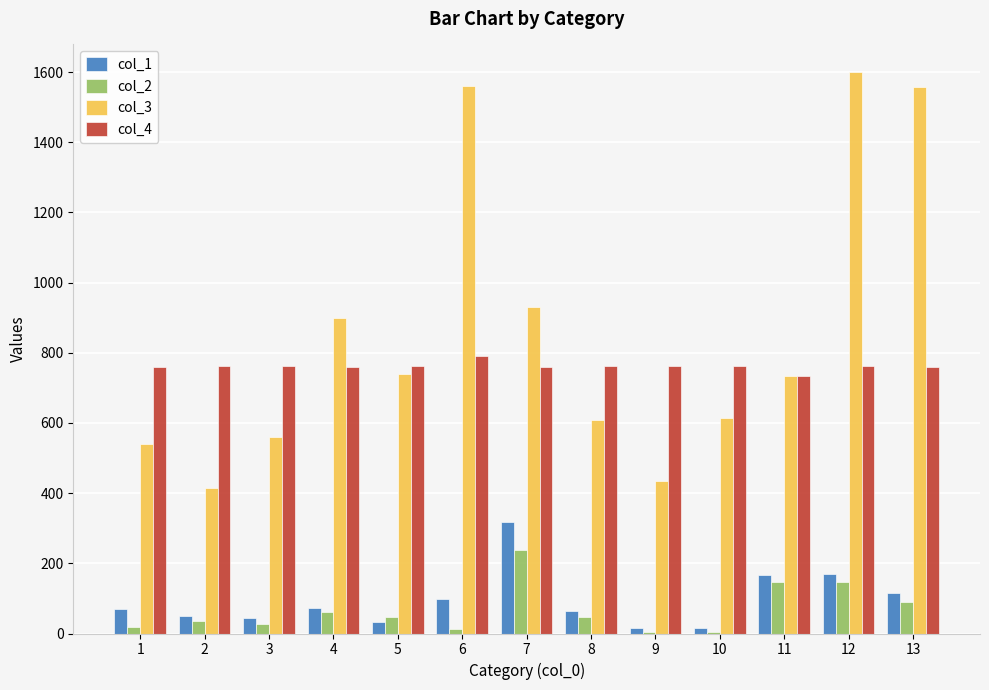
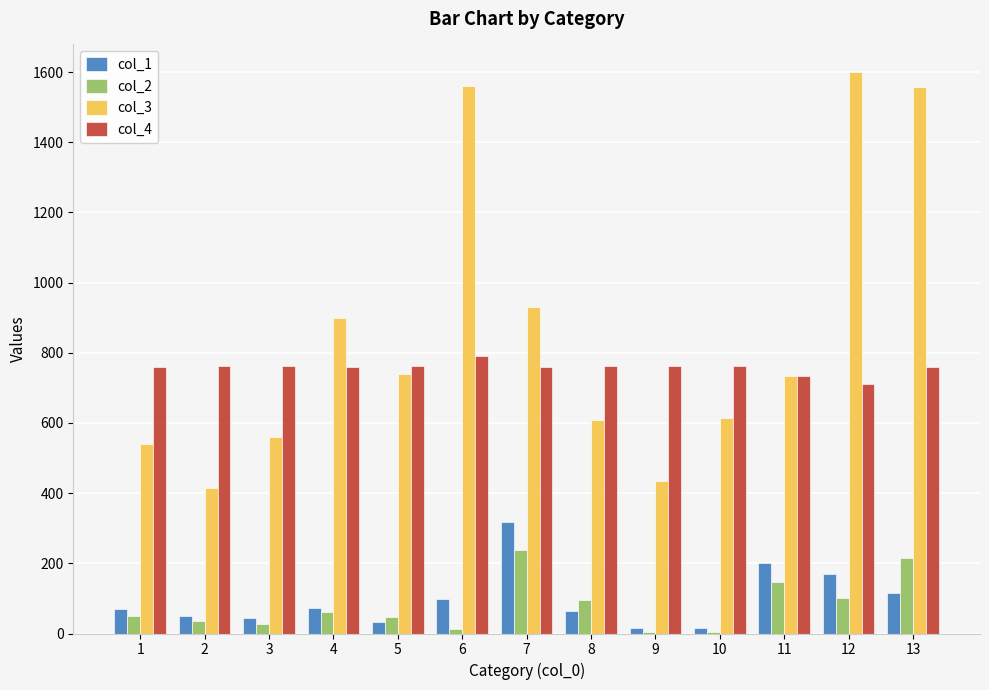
  {
    "col_1": {
      "1": 70,
      "2": 50,
      "3": 40,
      "4": 70,
      "5": 30,
      "6": 100,
      "7": 320,
      "8": 60,
      "9": 20,
      "10": 20,
-     "11": 170,
+     "11": 200,
      "12": 170,
      "13": 120
    },
    "col_2": {
-     "1": 20,
+     "1": 50,
      "2": 40,
      "3": 30,
      "4": 60,
      "5": 50,
      "6": 10,
      "7": 240,
-     "8": 50,
+     "8": 100,
      "11": 150,
-     "12": 150,
-     "13": 90
+     "12": 100,
+     "13": 220
    },
    "col_3": {
      "1": 540,
      "2": 410,
      "3": 560,
      "4": 900,
      "5": 740,
      "6": 1560,
      "7": 930,
      "8": 610,
      "9": 440,
      "10": 610,
      "11": 730,
      "12": 1600,
      "13": 1560
    },
    "col_4": {
      "1": 760,
      "2": 760,
      "3": 760,
      "4": 760,
      "5": 760,
      "6": 790,
      "7": 760,
      "8": 760,
      "9": 760,
      "10": 760,
      "11": 730,
-     "12": 760,
+     "12": 710,
      "13": 760
    }
  }
